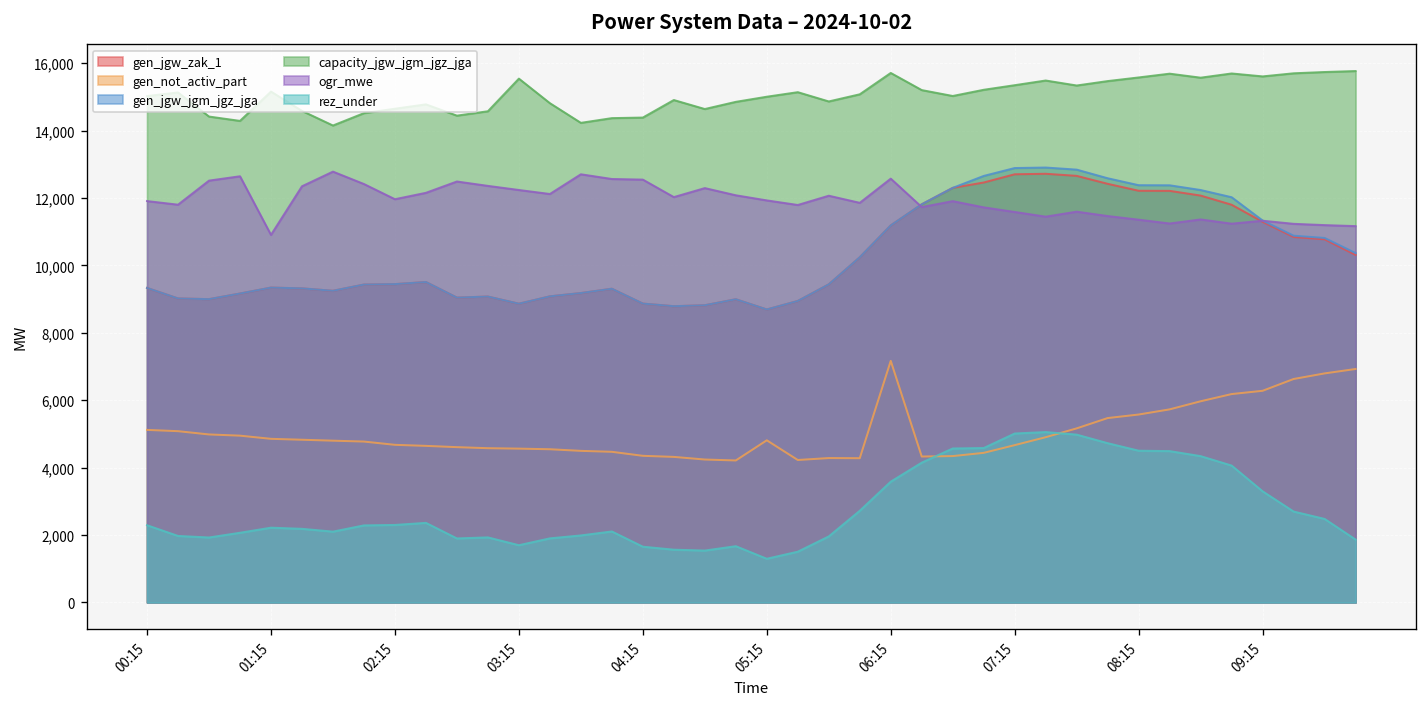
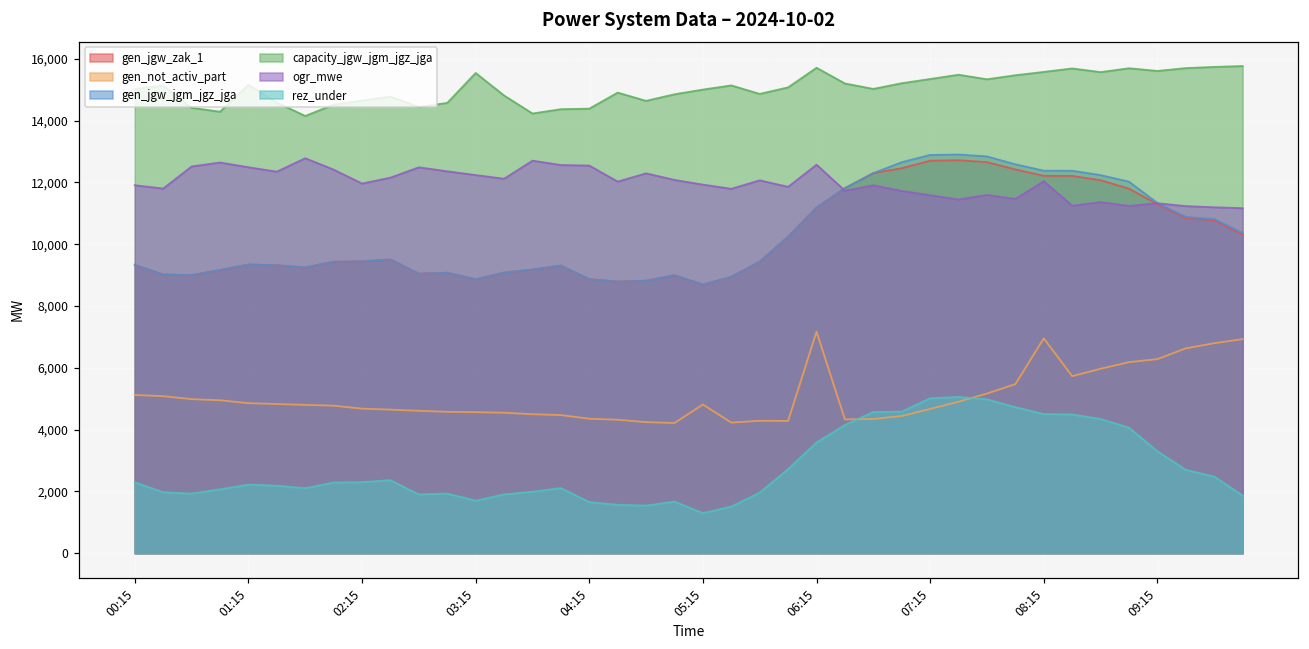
  {
    "gen_jgw_zak_1": {
      "07:15": "12,700",
      "08:15": "12,200"
    },
    "gen_not_activ_part": {
      "00:15": "5,100",
      "01:15": "4,900",
      "02:15": "4,700",
      "03:15": "4,600",
      "04:15": "4,400",
      "05:15": "4,800",
      "06:15": "7,200",
      "07:15": "4,700",
-     "08:15": "5,600",
+     "08:15": "7,000",
      "09:15": "6,300"
    },
    "capacity_jgw_jgm_jgz_jga": {
      "03:15": "15,500",
      "04:15": "14,400",
      "05:15": "15,000",
      "06:15": "15,700",
      "07:15": "15,300",
      "08:15": "15,600",
      "09:15": "15,600"
    },
    "ogr_mwe": {
      "00:15": "11,900",
-     "01:15": "10,900",
+     "01:15": "12,500",
      "02:15": "12,000",
      "03:15": "12,200",
      "04:15": "12,500",
      "05:15": "11,900",
      "06:15": "12,600",
      "07:15": "11,600",
-     "08:15": "11,400"
+     "08:15": "12,000"
    }
  }
